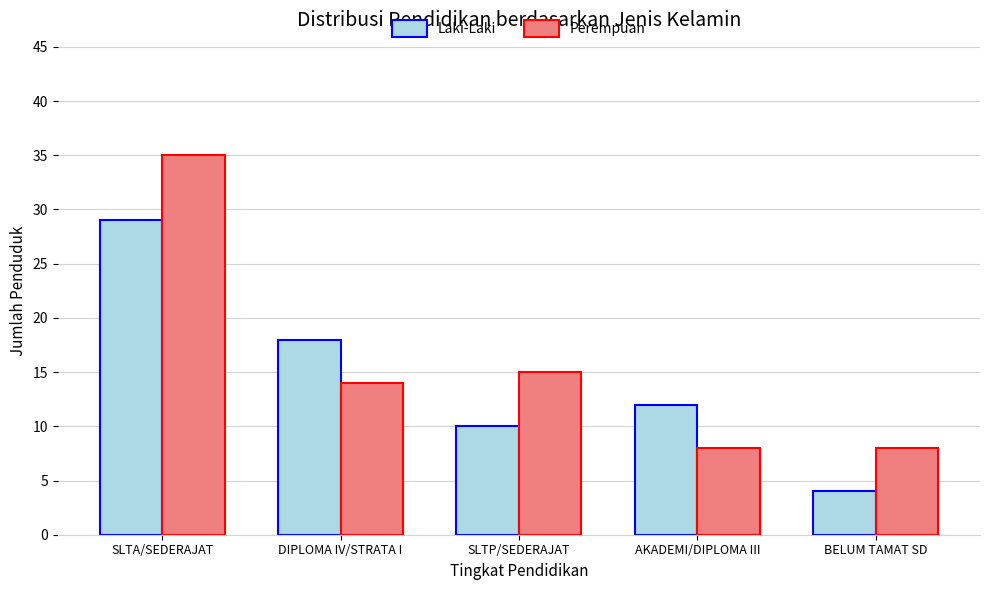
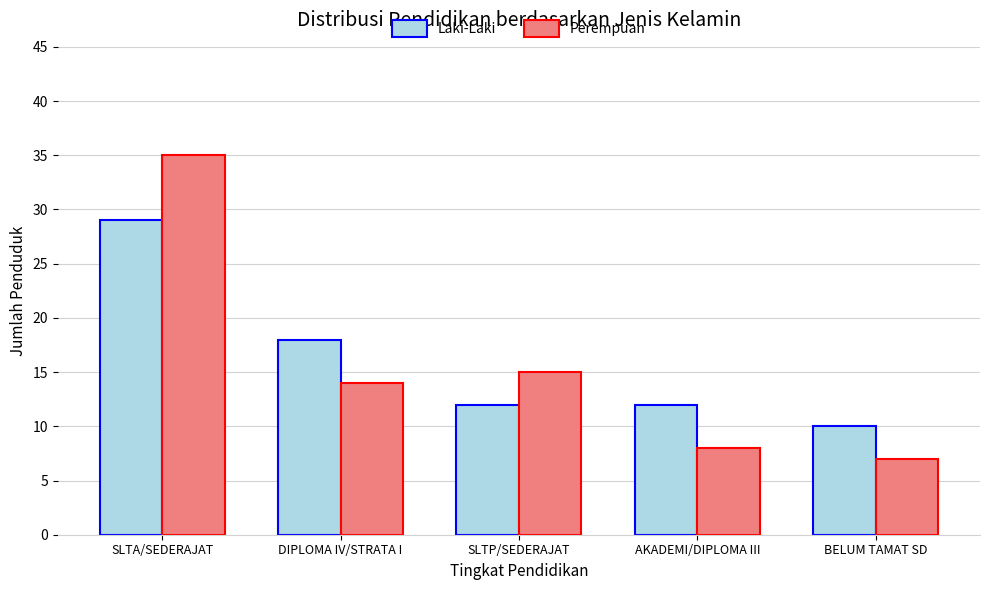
  {
    "Laki-Laki": {
      "SLTA/SEDERAJAT": 29,
      "DIPLOMA IV/STRATA I": 18,
-     "SLTP/SEDERAJAT": 10,
+     "SLTP/SEDERAJAT": 12,
      "AKADEMI/DIPLOMA III": 12,
-     "BELUM TAMAT SD": 4
+     "BELUM TAMAT SD": 10
    },
    "Perempuan": {
      "SLTA/SEDERAJAT": 35,
      "DIPLOMA IV/STRATA I": 14,
      "SLTP/SEDERAJAT": 15,
      "AKADEMI/DIPLOMA III": 8,
-     "BELUM TAMAT SD": 8
+     "BELUM TAMAT SD": 7
    }
  }
